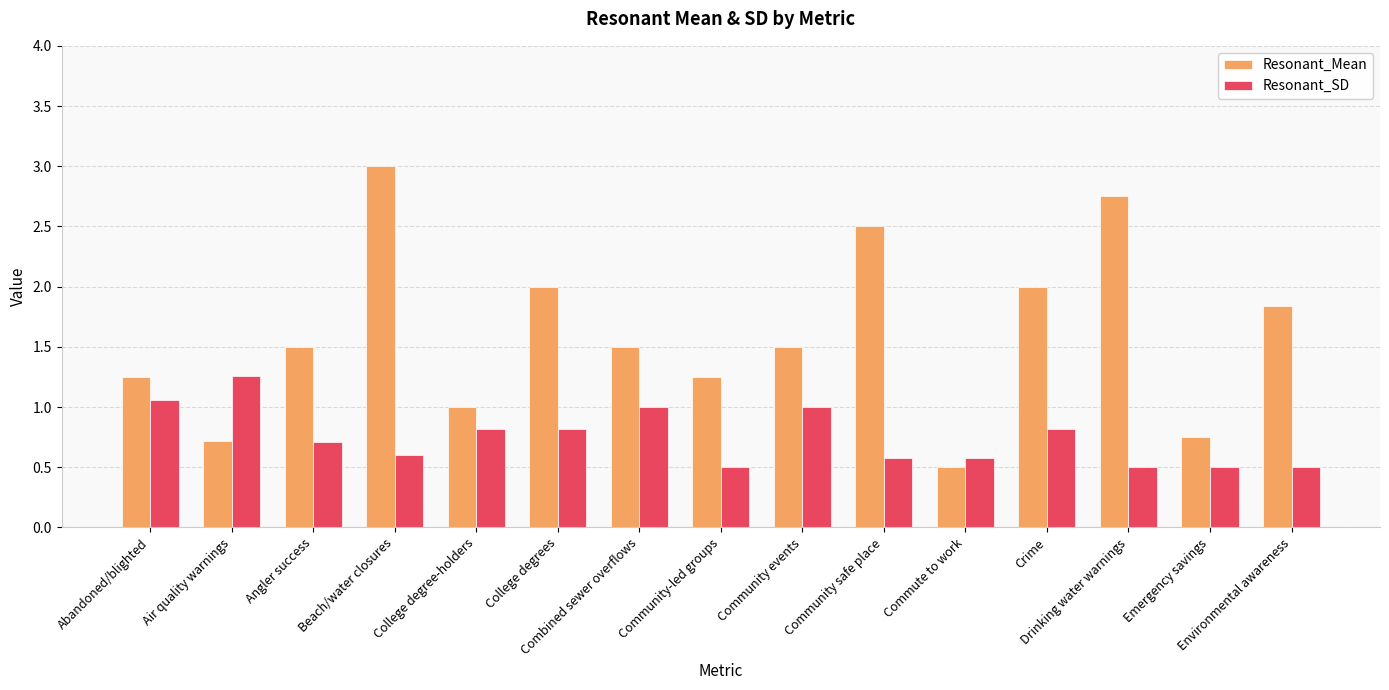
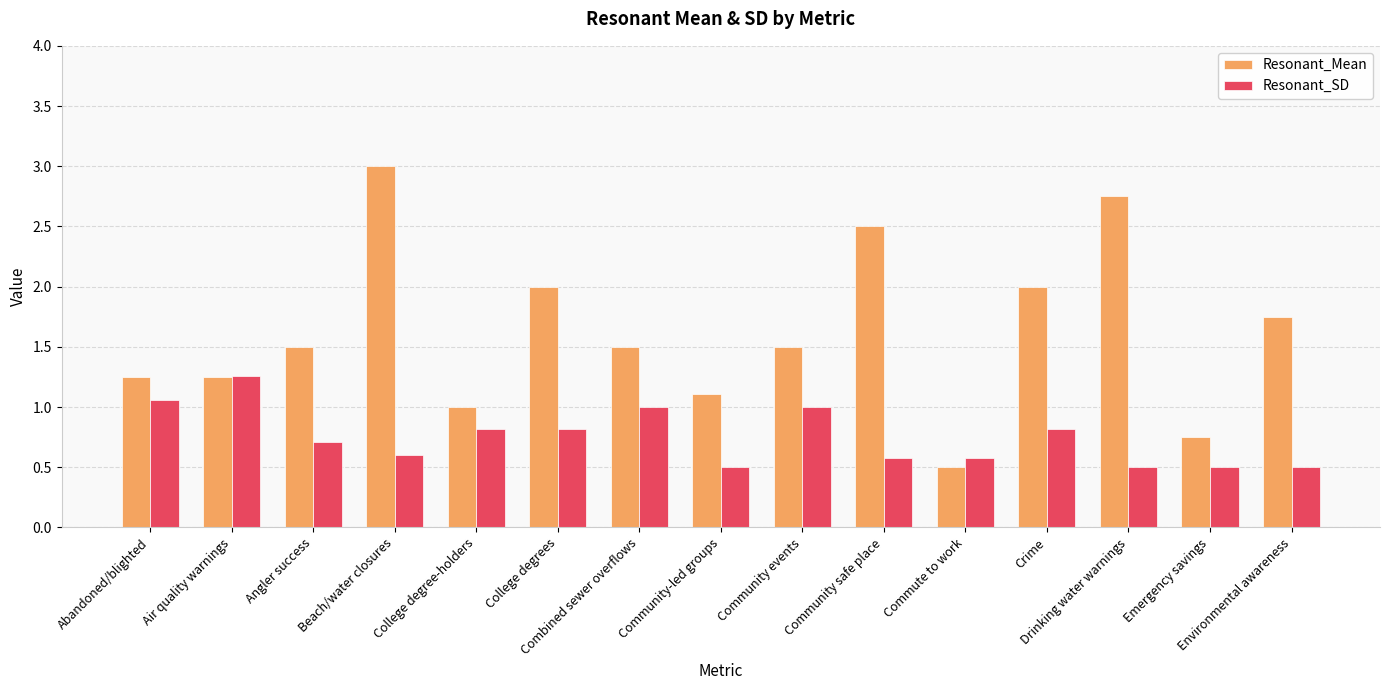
  {
    "Resonant_Mean": {
      "Abandoned/blighted": 1.25,
-     "Air quality warnings": 0.72,
+     "Air quality warnings": 1.25,
      "Angler success": 1.50,
      "Beach/water closures": 3.00,
      "College degree-holders": 1.00,
      "College degrees": 2.00,
      "Combined sewer overflows": 1.50,
-     "Community-led groups": 1.25,
+     "Community-led groups": 1.11,
      "Community events": 1.50,
      "Community safe place": 2.50,
      "Commute to work": 0.50,
      "Crime": 2.00,
      "Drinking water warnings": 2.75,
      "Emergency savings": 0.75,
-     "Environmental awareness": 1.84
+     "Environmental awareness": 1.75
    },
    "Resonant_SD": {
      "Abandoned/blighted": 1.06,
      "Air quality warnings": 1.26,
      "Angler success": 0.71,
      "Beach/water closures": 0.60,
      "College degree-holders": 0.82,
      "College degrees": 0.82,
      "Combined sewer overflows": 1.00,
      "Community-led groups": 0.50,
      "Community events": 1.00,
      "Community safe place": 0.58,
      "Commute to work": 0.58,
      "Crime": 0.82,
      "Drinking water warnings": 0.50,
      "Emergency savings": 0.50,
      "Environmental awareness": 0.50
    }
  }
